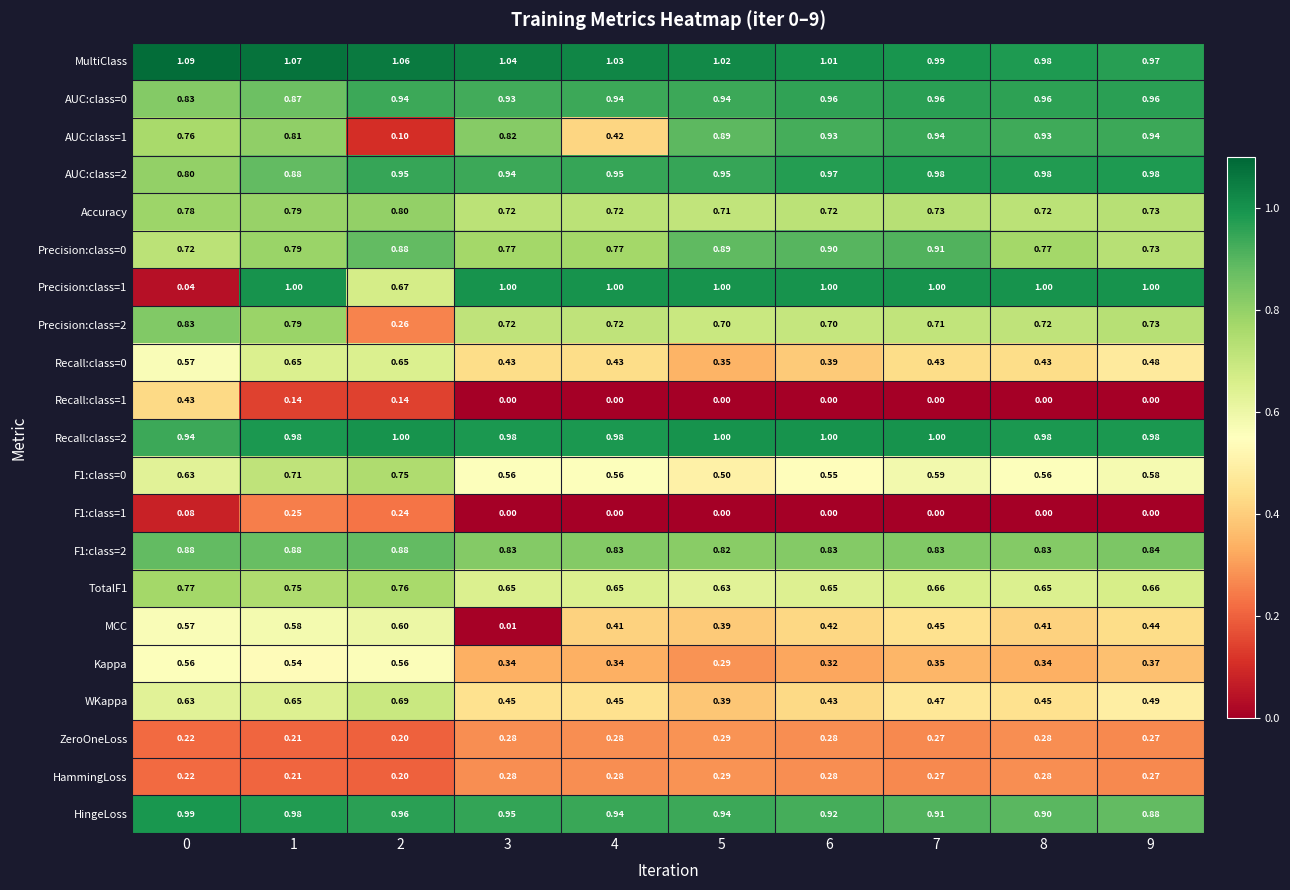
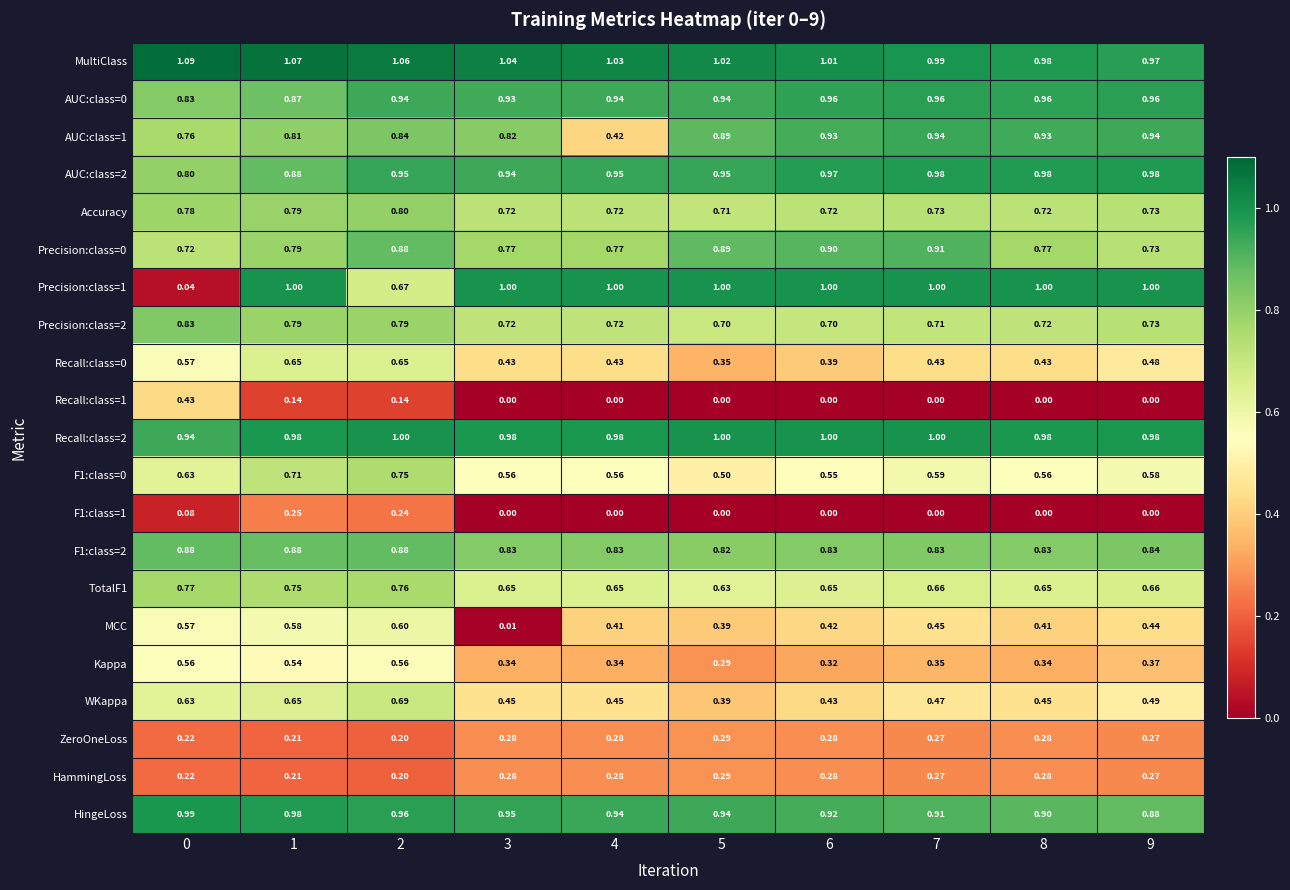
  {
    "AUC:class=1": {
      "0": 0.76,
      "1": 0.81,
-     "2": 0.10,
+     "2": 0.84,
      "3": 0.82,
      "4": 0.42,
      "5": 0.89,
      "6": 0.93,
      "7": 0.94,
      "8": 0.93,
      "9": 0.94
    },
    "Precision:class=2": {
      "0": 0.83,
      "1": 0.79,
-     "2": 0.26,
+     "2": 0.79,
      "3": 0.72,
      "4": 0.72,
      "5": 0.70,
      "6": 0.70,
      "7": 0.71,
      "8": 0.72,
      "9": 0.73
    }
  }
